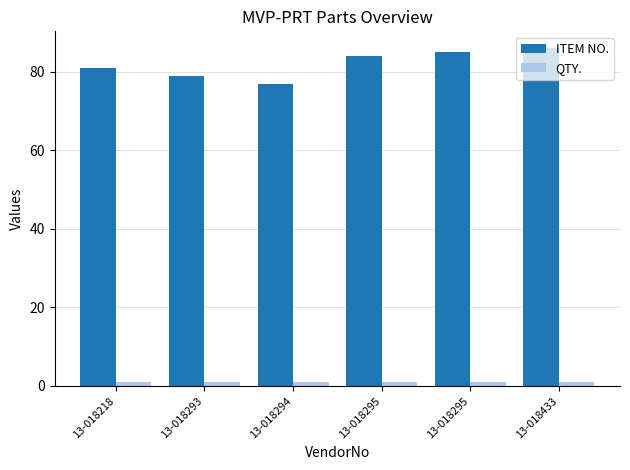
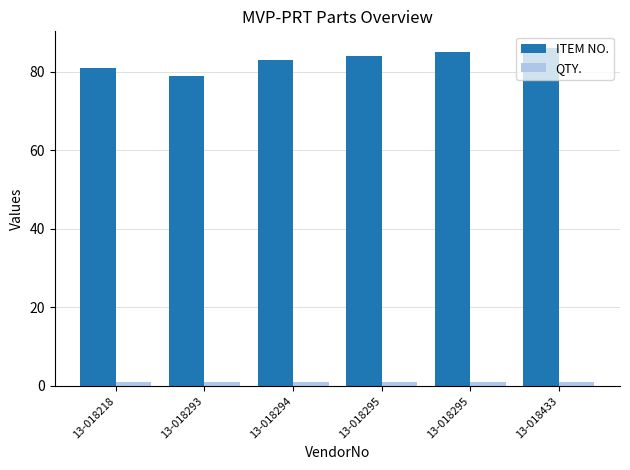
  {
    "ITEM NO.": {
      "13-018218": 81,
      "13-018293": 79,
-     "13-018294": 77
+     "13-018294": 83
    },
    "QTY.": {
      "13-018218": 1,
      "13-018293": 1,
      "13-018294": 1,
      "13-018433": 1
    }
  }
